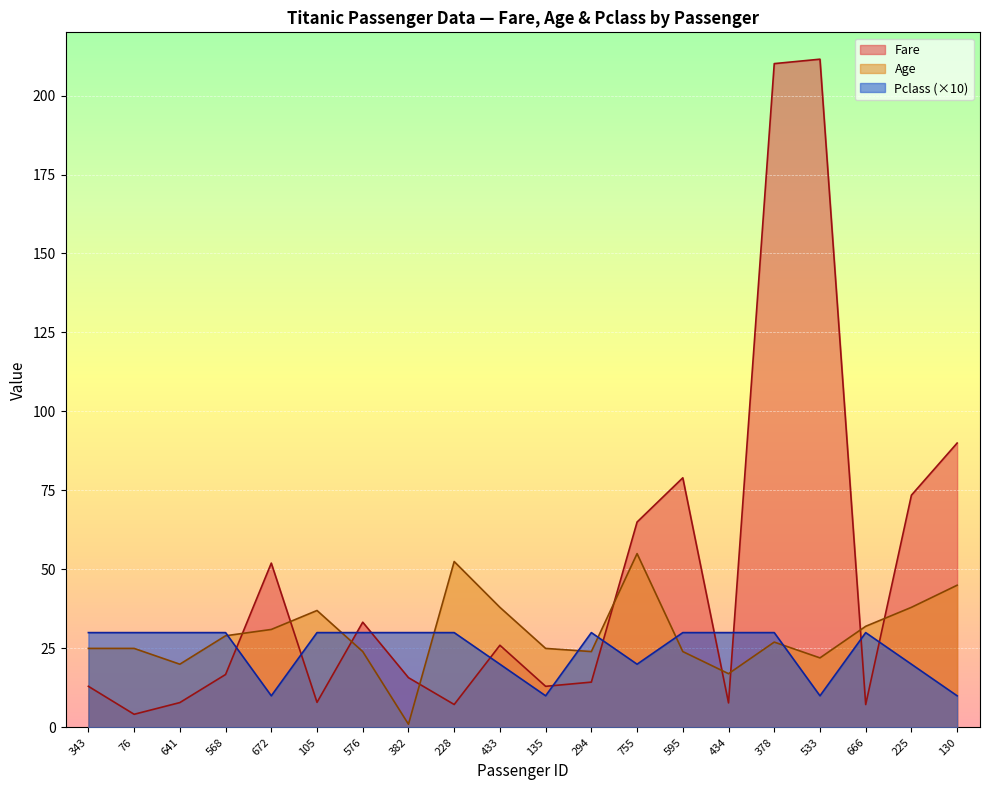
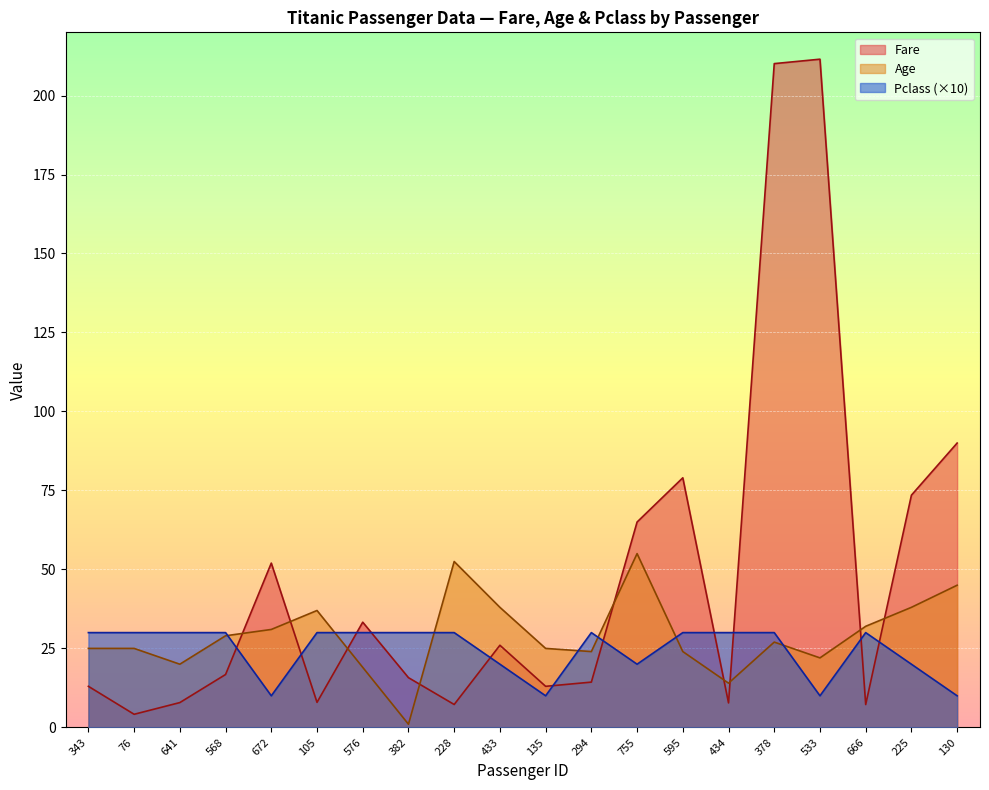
  {
    "Fare": {
      "343": 13,
      "76": 4,
      "641": 8,
      "568": 17,
      "672": 52,
      "105": 8,
      "576": 33,
      "382": 16,
      "228": 7,
      "433": 26,
      "135": 13,
      "294": 14,
      "755": 65,
      "595": 79,
      "434": 8,
      "378": 210,
      "533": 212,
      "666": 7,
      "225": 74,
      "130": 90
    },
    "Age": {
      "343": 25,
      "76": 25,
      "641": 20,
      "568": 29,
      "672": 31,
      "105": 37,
-     "576": 24,
+     "576": 19,
      "382": 1,
      "228": 53,
      "433": 38,
      "135": 25,
      "294": 24,
      "755": 55,
      "595": 24,
-     "434": 17,
+     "434": 14,
      "378": 27,
      "533": 22,
      "666": 32,
      "225": 38,
      "130": 45
    },
    "Pclass (×10)": {
      "343": 30,
      "76": 30,
      "641": 30,
      "568": 30,
      "672": 10,
      "105": 30,
      "576": 30,
      "382": 30,
      "228": 30,
      "433": 20,
      "135": 10,
      "294": 30,
      "755": 20,
      "595": 30,
      "434": 30,
      "378": 30,
      "533": 10,
      "666": 30,
      "225": 20,
      "130": 10
    }
  }
